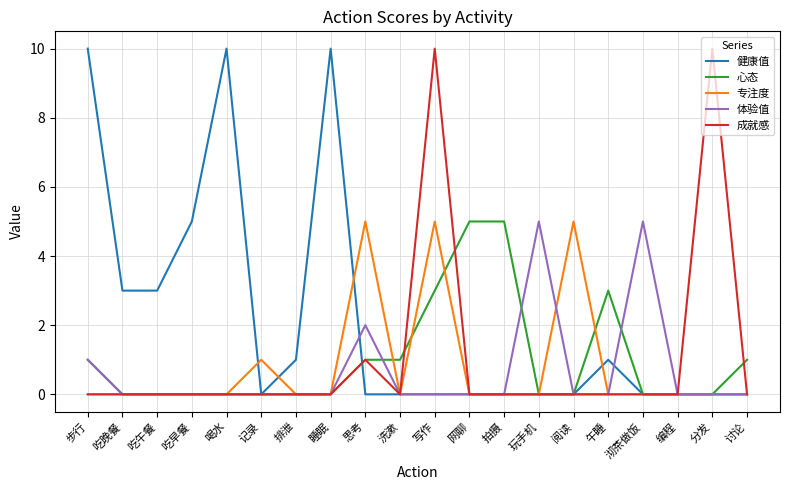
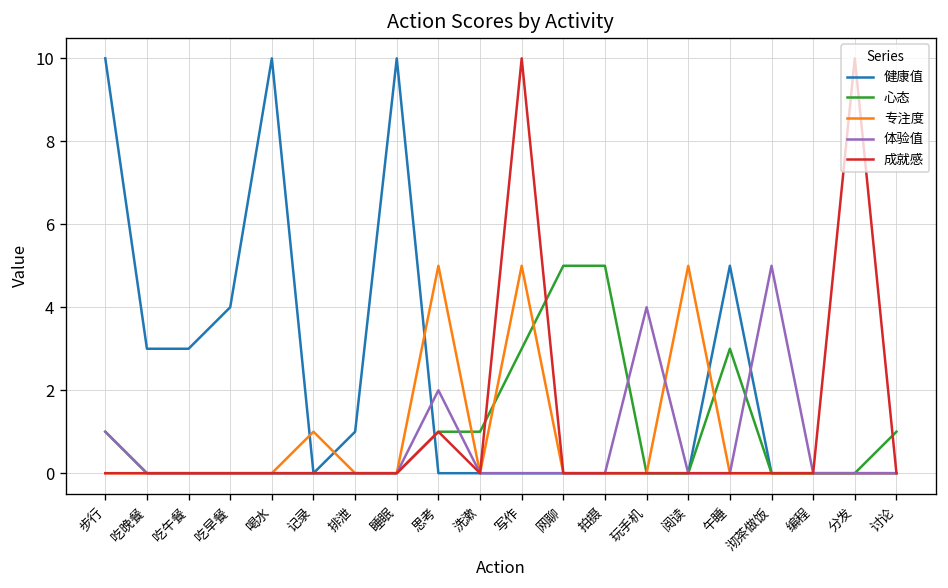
  {
    "健康值": {
      "步行": 10,
      "吃晚餐": 3,
      "吃午餐": 3,
-     "吃早餐": 5,
+     "吃早餐": 4,
      "喝水": 10,
      "排泄": 1,
      "睡眠": 10,
      "思考": 0,
-     "午睡": 1
+     "午睡": 5
    },
    "心态": {
      "洗漱": 1,
      "写作": 3,
      "网聊": 5,
      "拍摄": 5,
      "午睡": 3,
      "讨论": 1
    },
    "专注度": {
      "记录": 1,
      "思考": 5,
      "写作": 5,
      "阅读": 5
    },
    "体验值": {
      "思考": 2,
-     "玩手机": 5,
+     "玩手机": 4,
      "沏茶做饭": 5
    },
    "成就感": {
      "写作": 10
    }
  }
